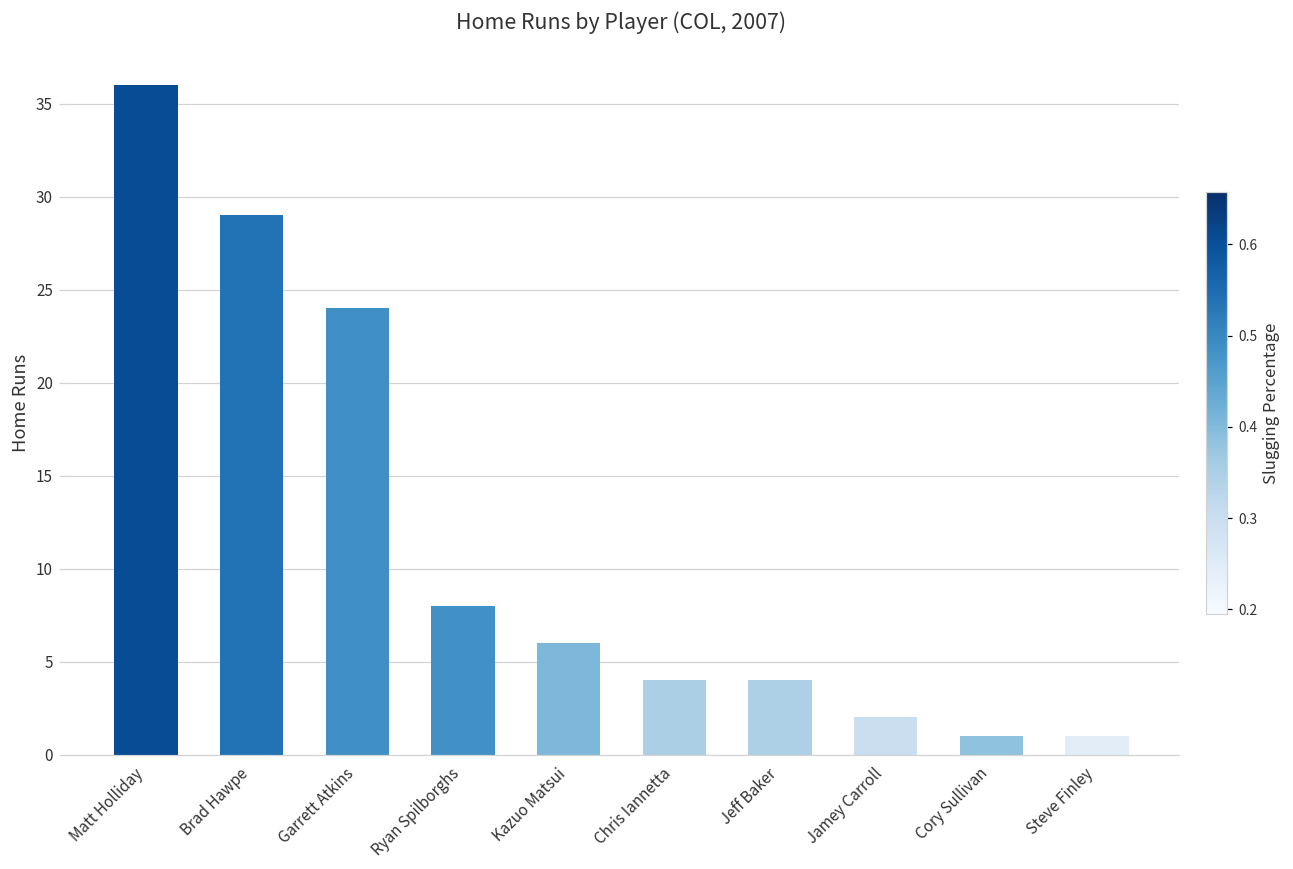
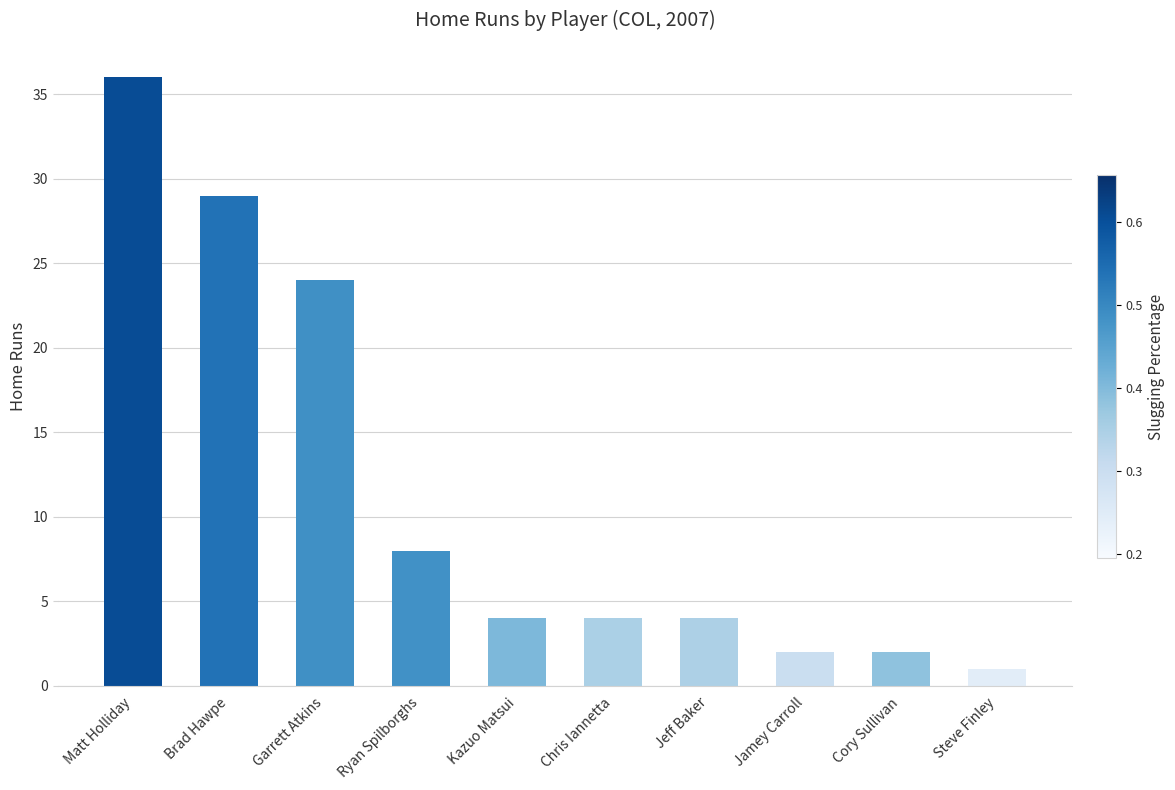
  {
    "Matt Holliday": 36,
    "Brad Hawpe": 29,
    "Garrett Atkins": 24,
    "Ryan Spilborghs": 8,
-   "Kazuo Matsui": 6,
+   "Kazuo Matsui": 4,
    "Chris Iannetta": 4,
    "Jeff Baker": 4,
    "Jamey Carroll": 2,
-   "Cory Sullivan": 1,
+   "Cory Sullivan": 2,
    "Steve Finley": 1
  }
